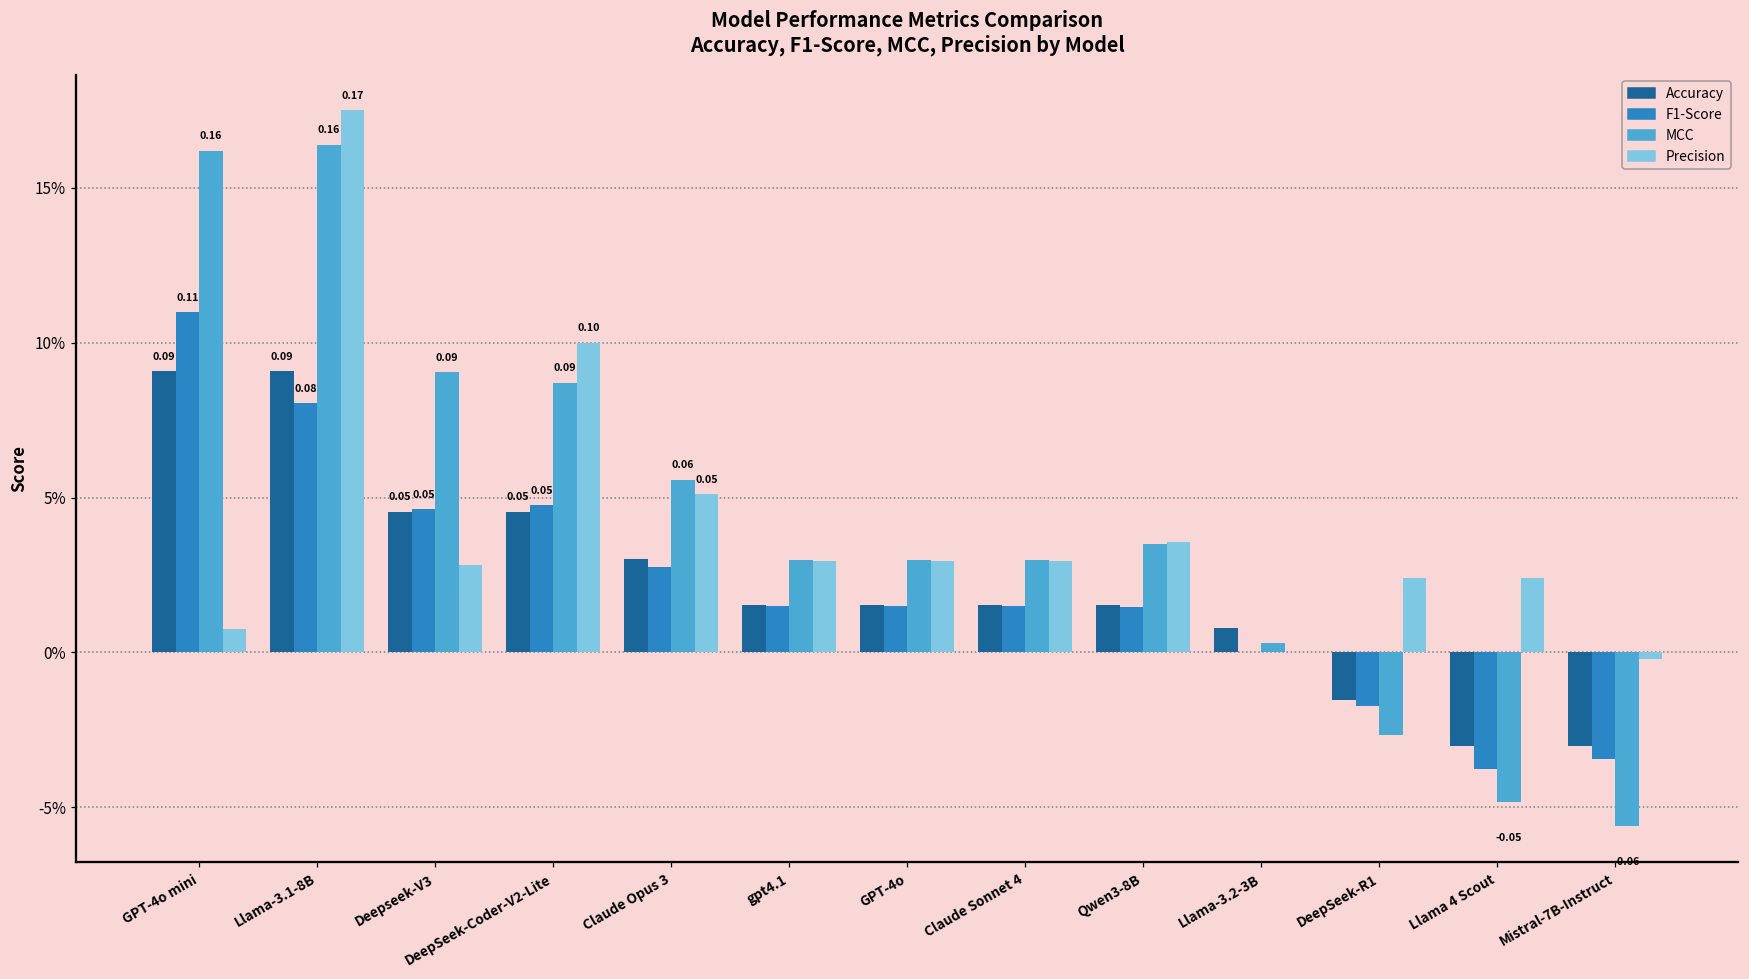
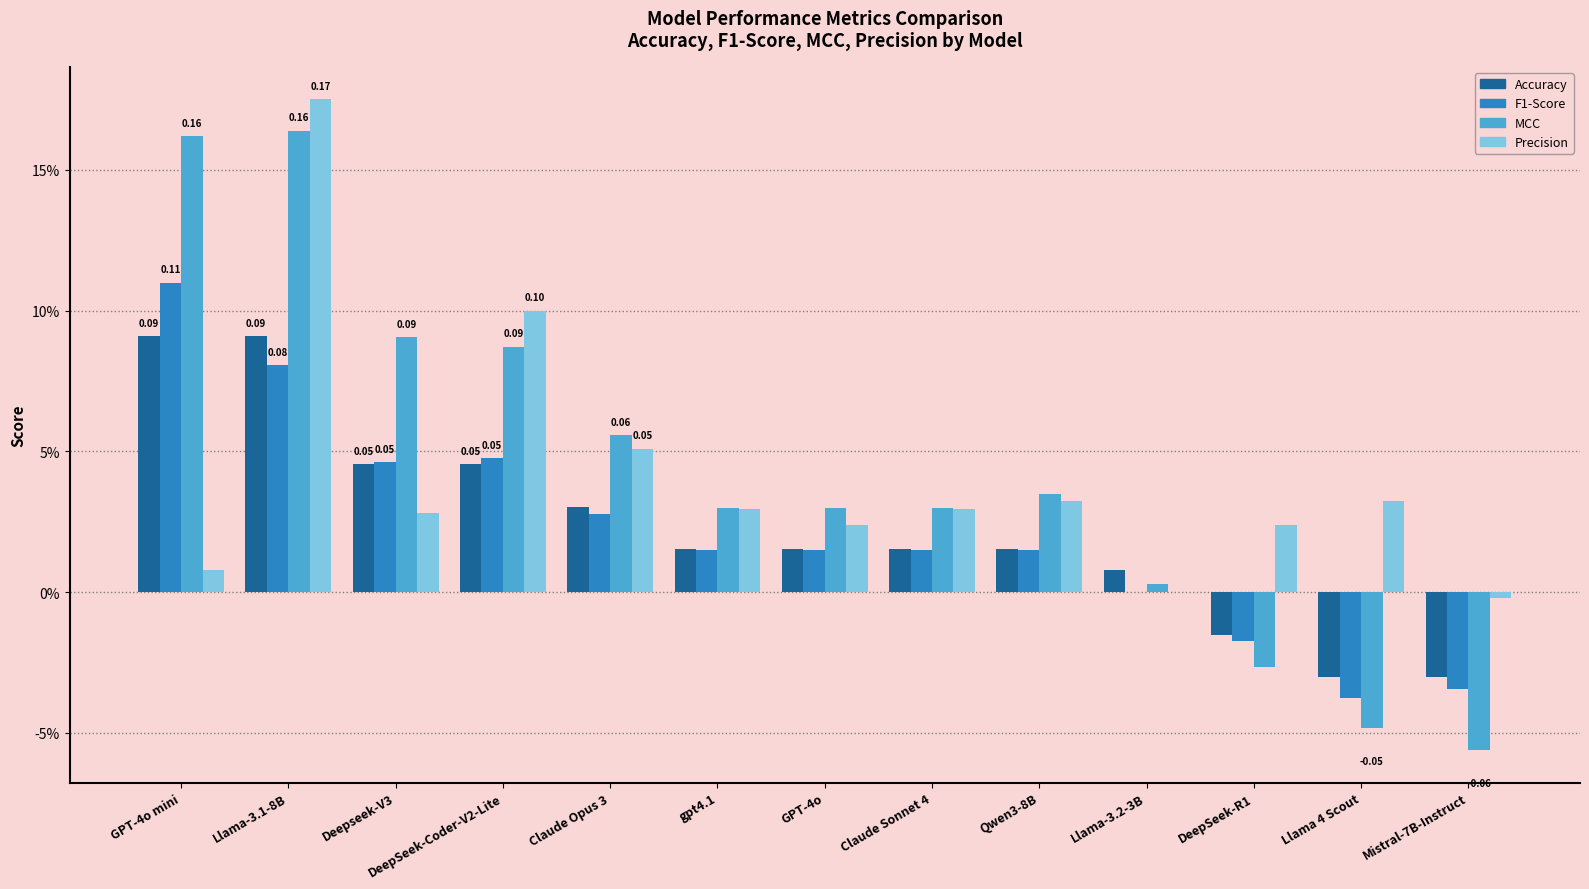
  {
    "Precision": {
      "GPT-4o mini": "0.8%",
      "Deepseek-V3": "2.8%",
      "gpt4.1": "2.9%",
-     "GPT-4o": "2.9%",
+     "GPT-4o": "2.4%",
      "Claude Sonnet 4": "2.9%",
-     "Qwen3-8B": "3.6%",
+     "Qwen3-8B": "3.2%",
      "Llama-3.2-3B": "0.0%",
      "DeepSeek-R1": "2.4%",
-     "Llama 4 Scout": "2.4%",
+     "Llama 4 Scout": "3.2%",
      "Mistral-7B-Instruct": "-0.2%"
    }
  }
